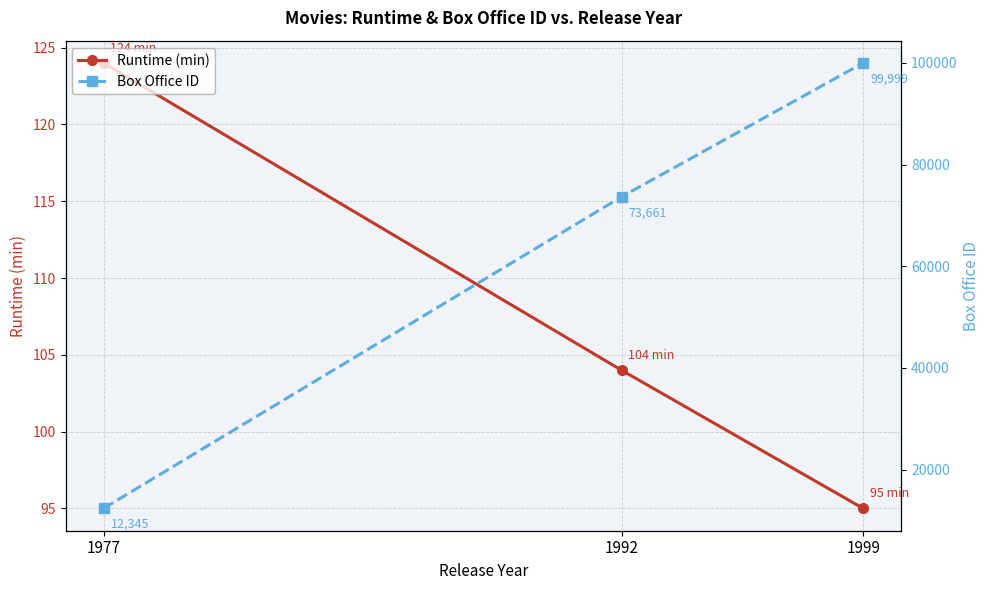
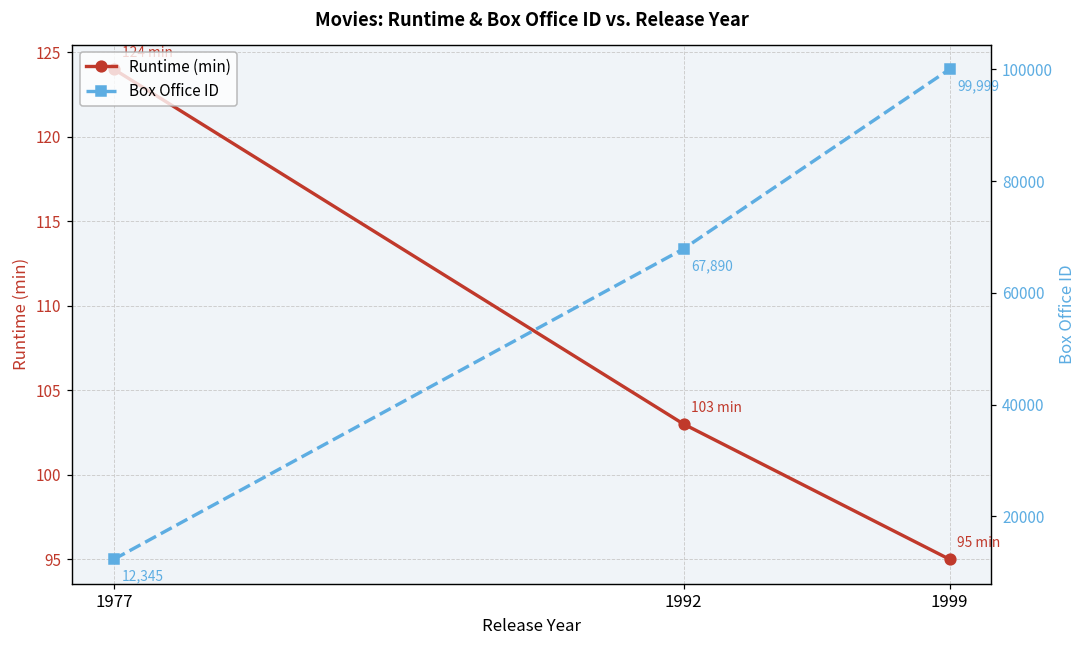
  {
    "Runtime (min)": {
-     "1992": "104",
+     "1992": "103",
      "1999": "95"
    },
    "Box Office ID": {
      "1977": "12,345",
-     "1992": "73,661",
+     "1992": "67,890",
      "1999": "99,999"
    }
  }
